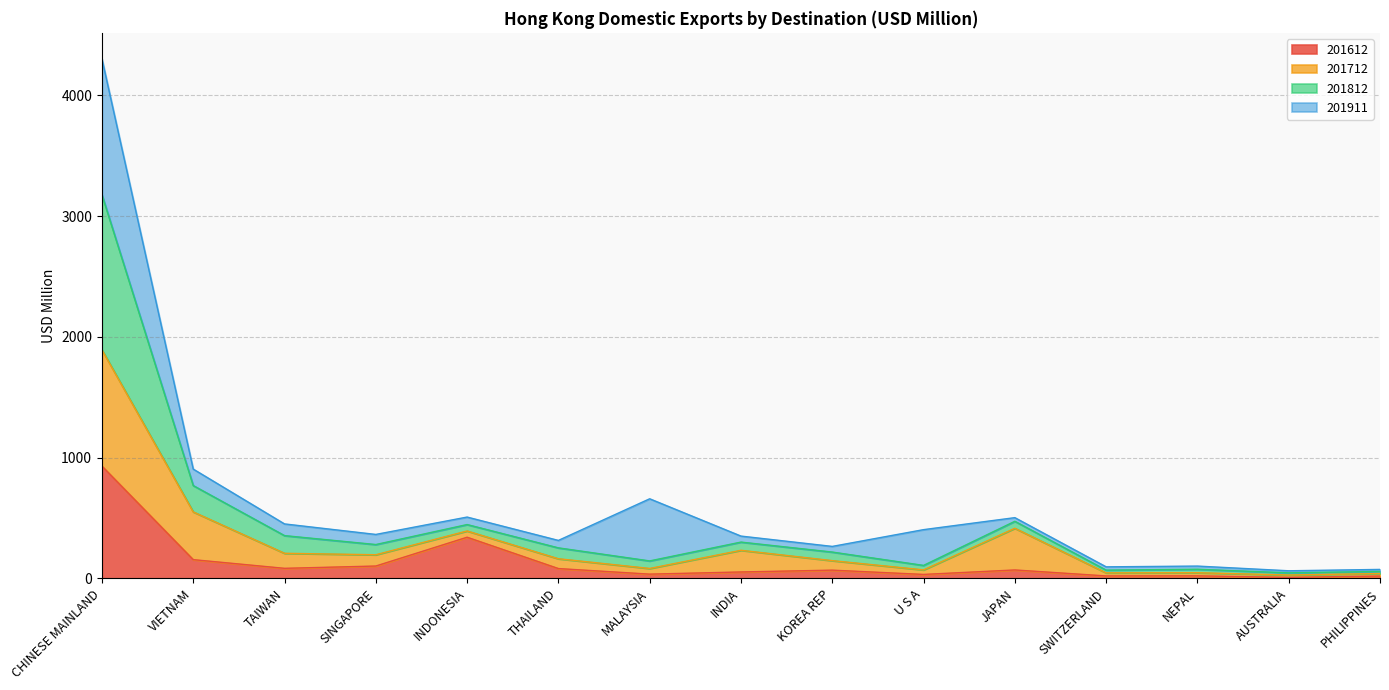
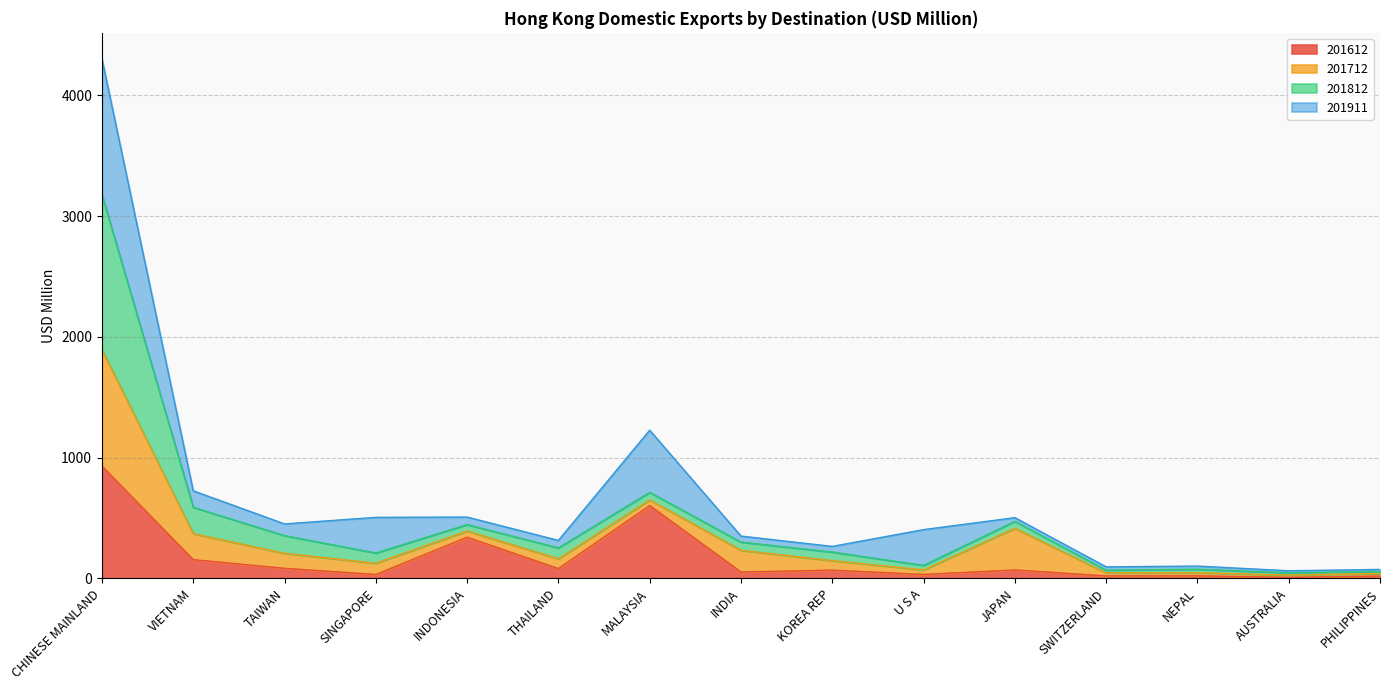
  {
    "201612": {
      "CHINESE MAINLAND": 930,
      "VIETNAM": 150,
      "TAIWAN": 80,
-     "SINGAPORE": 100,
+     "SINGAPORE": 30,
      "INDONESIA": 340,
      "THAILAND": 80,
-     "MALAYSIA": 30,
+     "MALAYSIA": 600,
      "INDIA": 50,
      "KOREA REP": 70,
      "U S A": 30,
      "JAPAN": 70,
      "SWITZERLAND": 20,
      "NEPAL": 20
    },
    "201712": {
      "CHINESE MAINLAND": 960,
-     "VIETNAM": 400,
+     "VIETNAM": 220,
      "TAIWAN": 120,
      "SINGAPORE": 90,
      "INDONESIA": 50,
      "THAILAND": 80,
      "MALAYSIA": 50,
      "INDIA": 180,
      "KOREA REP": 80,
      "U S A": 40,
      "JAPAN": 350,
      "SWITZERLAND": 30,
      "NEPAL": 30
    },
    "201812": {
      "CHINESE MAINLAND": 1280,
      "VIETNAM": 220,
      "TAIWAN": 150,
      "SINGAPORE": 80,
      "INDONESIA": 50,
      "THAILAND": 90,
      "MALAYSIA": 60,
      "INDIA": 70,
      "KOREA REP": 70,
      "U S A": 40,
      "JAPAN": 60,
      "SWITZERLAND": 20,
      "NEPAL": 30
    },
    "201911": {
      "CHINESE MAINLAND": 1130,
      "VIETNAM": 140,
      "TAIWAN": 100,
-     "SINGAPORE": 80,
+     "SINGAPORE": 300,
      "INDONESIA": 60,
      "THAILAND": 60,
      "MALAYSIA": 510,
      "INDIA": 50,
      "KOREA REP": 50,
      "U S A": 300,
      "JAPAN": 30,
      "SWITZERLAND": 30,
      "NEPAL": 30
    }
  }
